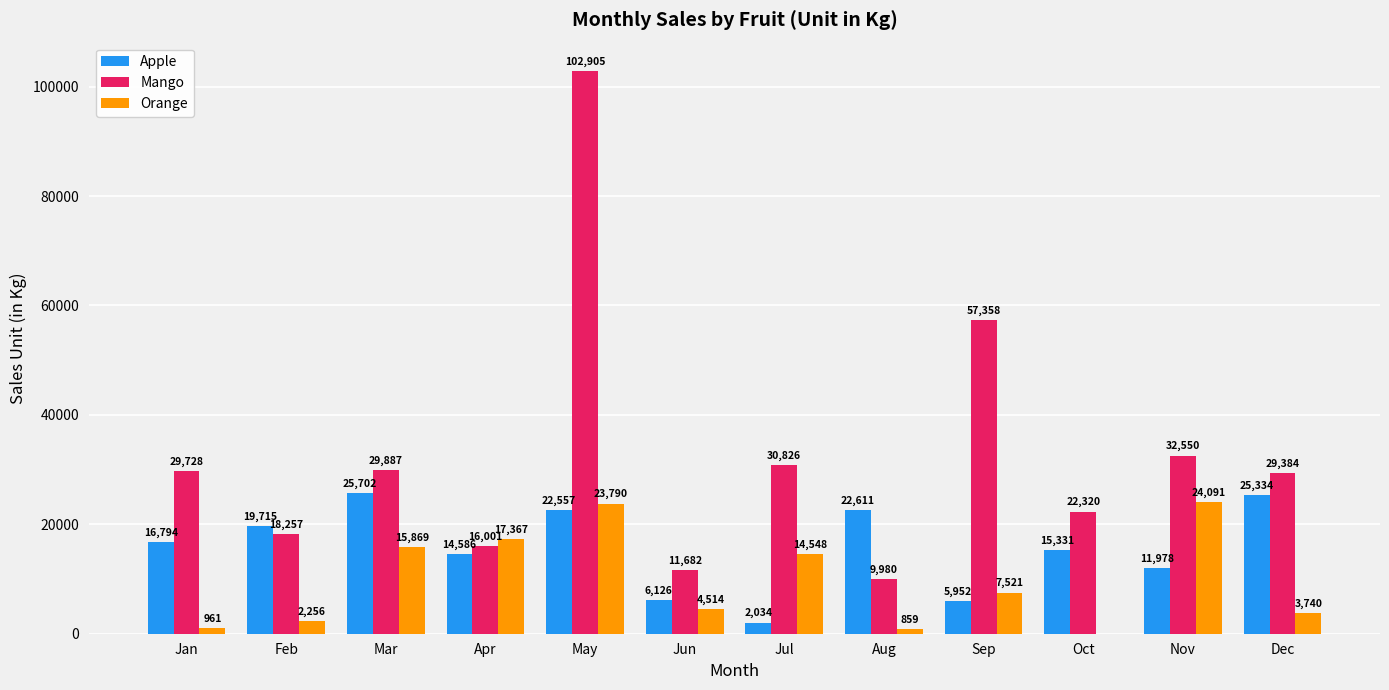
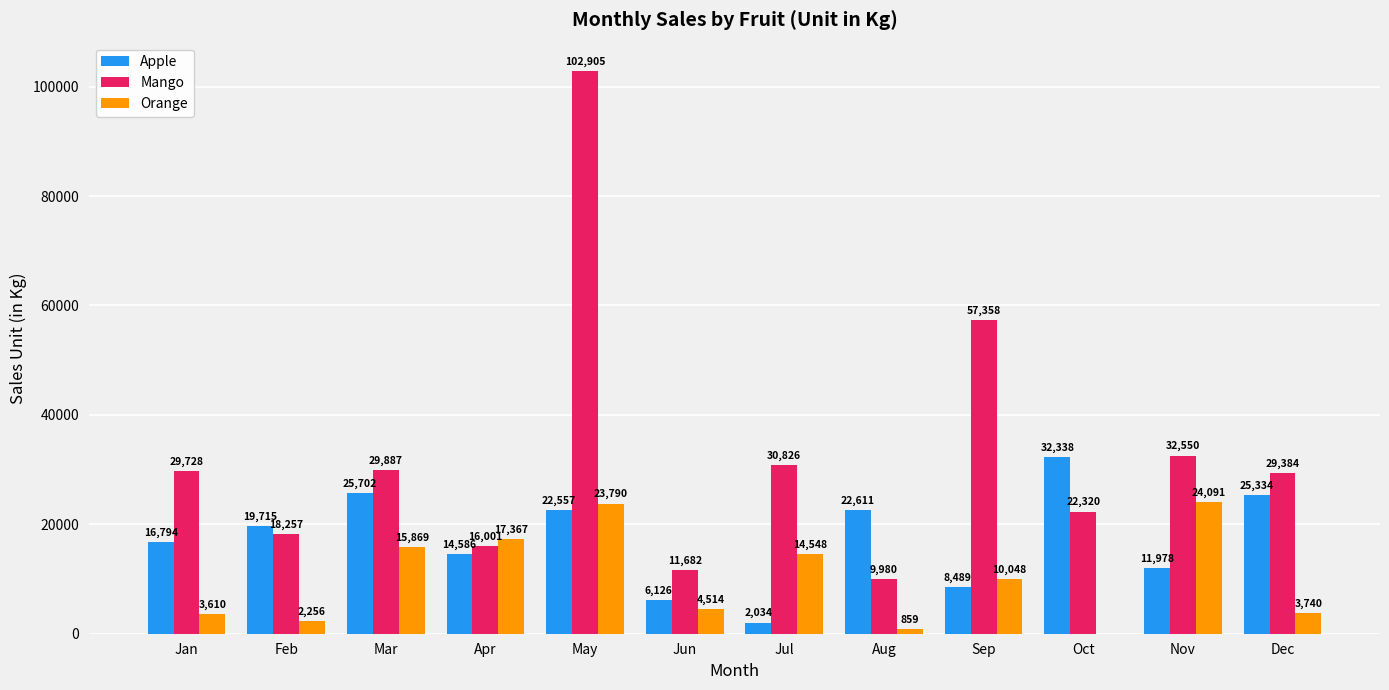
  {
    "Apple": {
      "Jan": "16,794",
      "Feb": "19,715",
      "Mar": "25,702",
      "Apr": "14,586",
      "May": "22,557",
      "Jun": "6,126",
      "Jul": "2,034",
      "Aug": "22,611",
-     "Sep": "5,952",
-     "Oct": "15,331",
+     "Sep": "8,489",
+     "Oct": "32,338",
      "Nov": "11,978",
      "Dec": "25,334"
    },
    "Mango": {
      "Jan": "29,728",
      "Feb": "18,257",
      "Mar": "29,887",
      "Apr": "16,001",
      "May": "102,905",
      "Jun": "11,682",
      "Jul": "30,826",
      "Aug": "9,980",
      "Sep": "57,358",
      "Oct": "22,320",
      "Nov": "32,550",
      "Dec": "29,384"
    },
    "Orange": {
-     "Jan": "961",
+     "Jan": "3,610",
      "Feb": "2,256",
      "Mar": "15,869",
      "Apr": "17,367",
      "May": "23,790",
      "Jun": "4,514",
      "Jul": "14,548",
      "Aug": "859",
-     "Sep": "7,521",
+     "Sep": "10,048",
      "Nov": "24,091",
      "Dec": "3,740"
    }
  }
